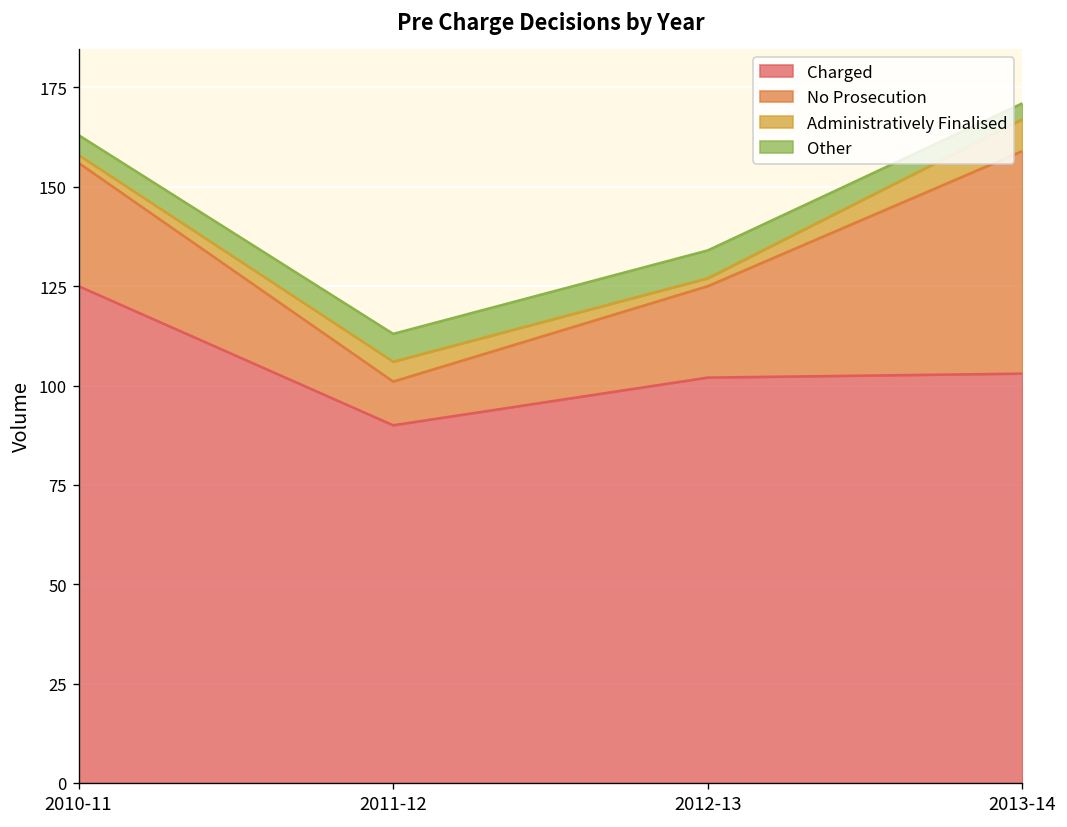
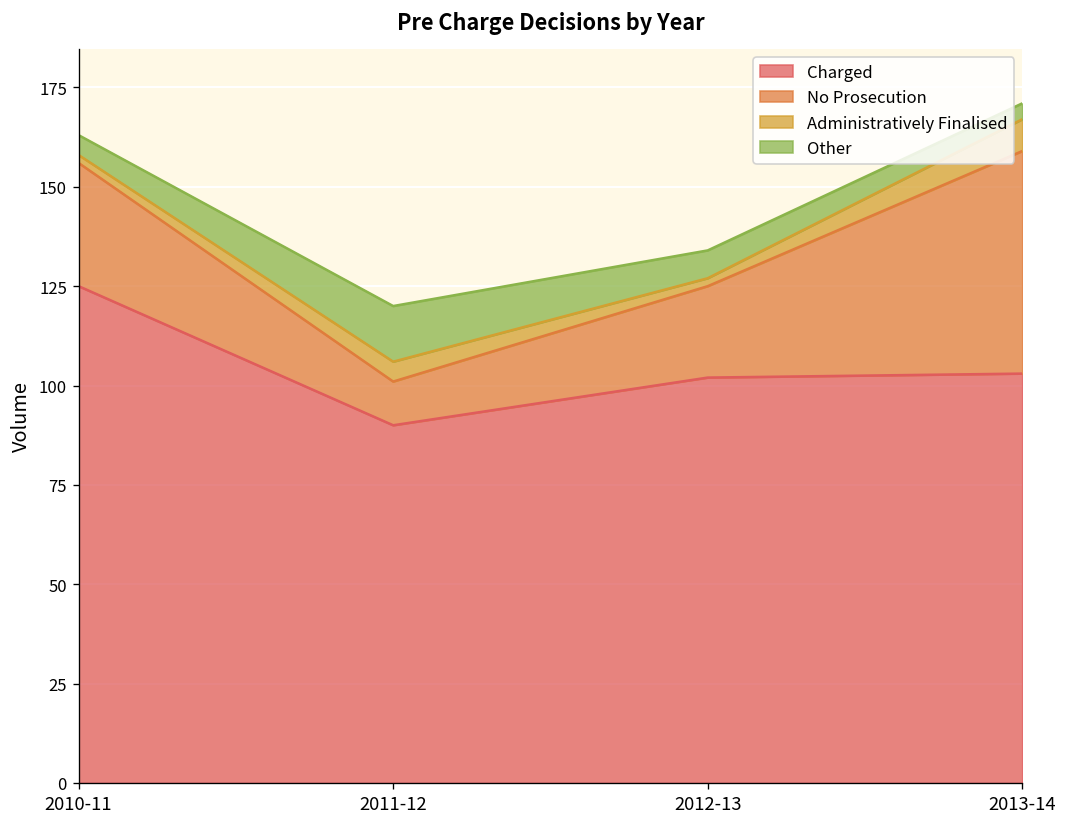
  {
    "Other": {
      "2010-11": 5,
-     "2011-12": 7,
+     "2011-12": 14,
      "2012-13": 7,
      "2013-14": 4
    }
  }
